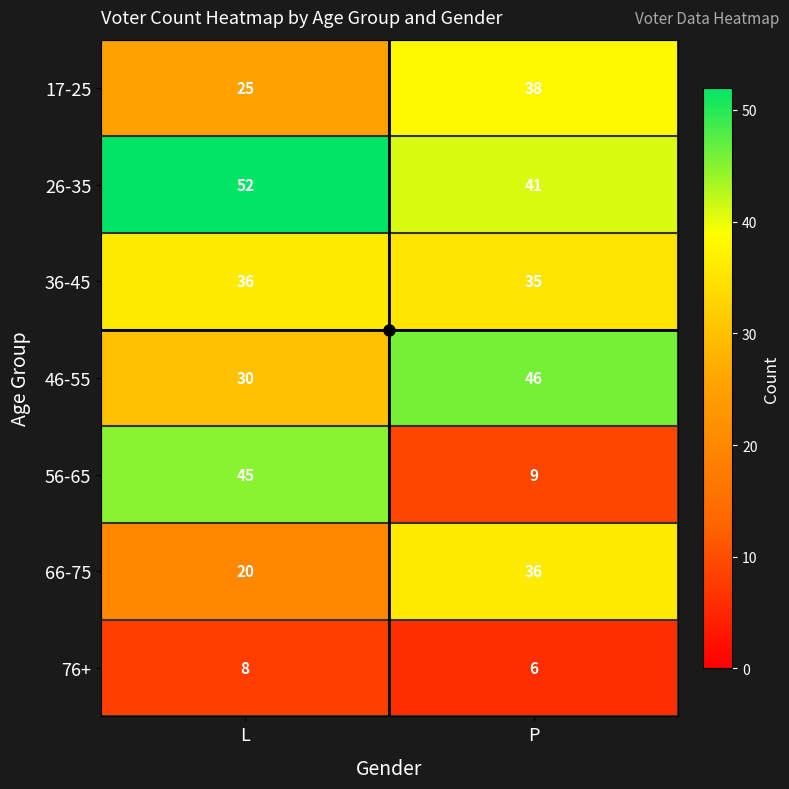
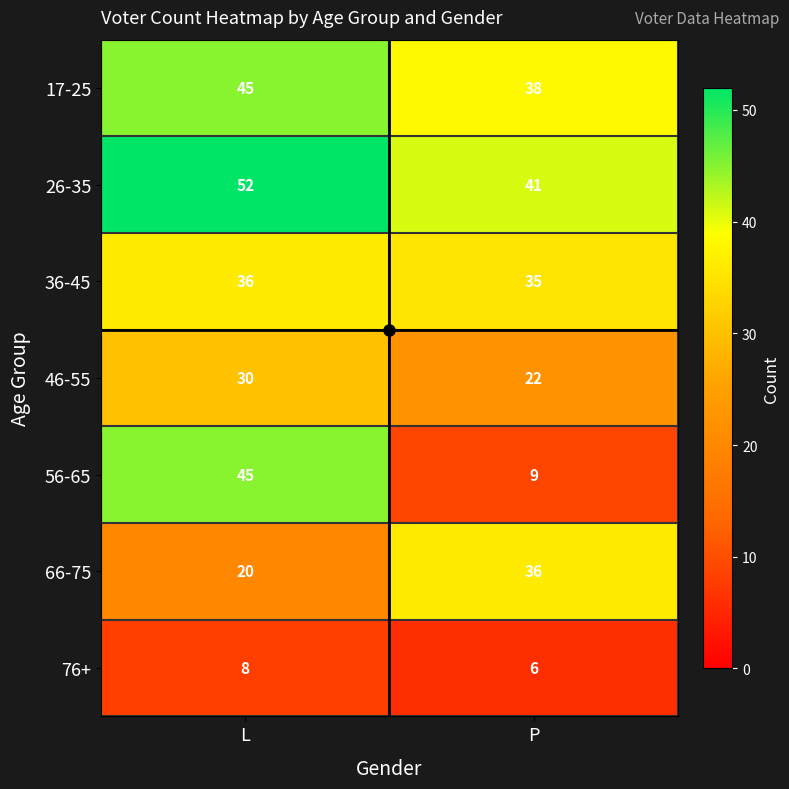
  {
    "17-25": {
-     "L": 25,
+     "L": 45,
      "P": 38
    },
    "26-35": {
      "L": 52,
      "P": 41
    },
    "36-45": {
      "L": 36,
      "P": 35
    },
    "46-55": {
      "L": 30,
-     "P": 46
+     "P": 22
    },
    "56-65": {
      "L": 45,
      "P": 9
    },
    "66-75": {
      "L": 20,
      "P": 36
    },
    "76+": {
      "L": 8,
      "P": 6
    }
  }
